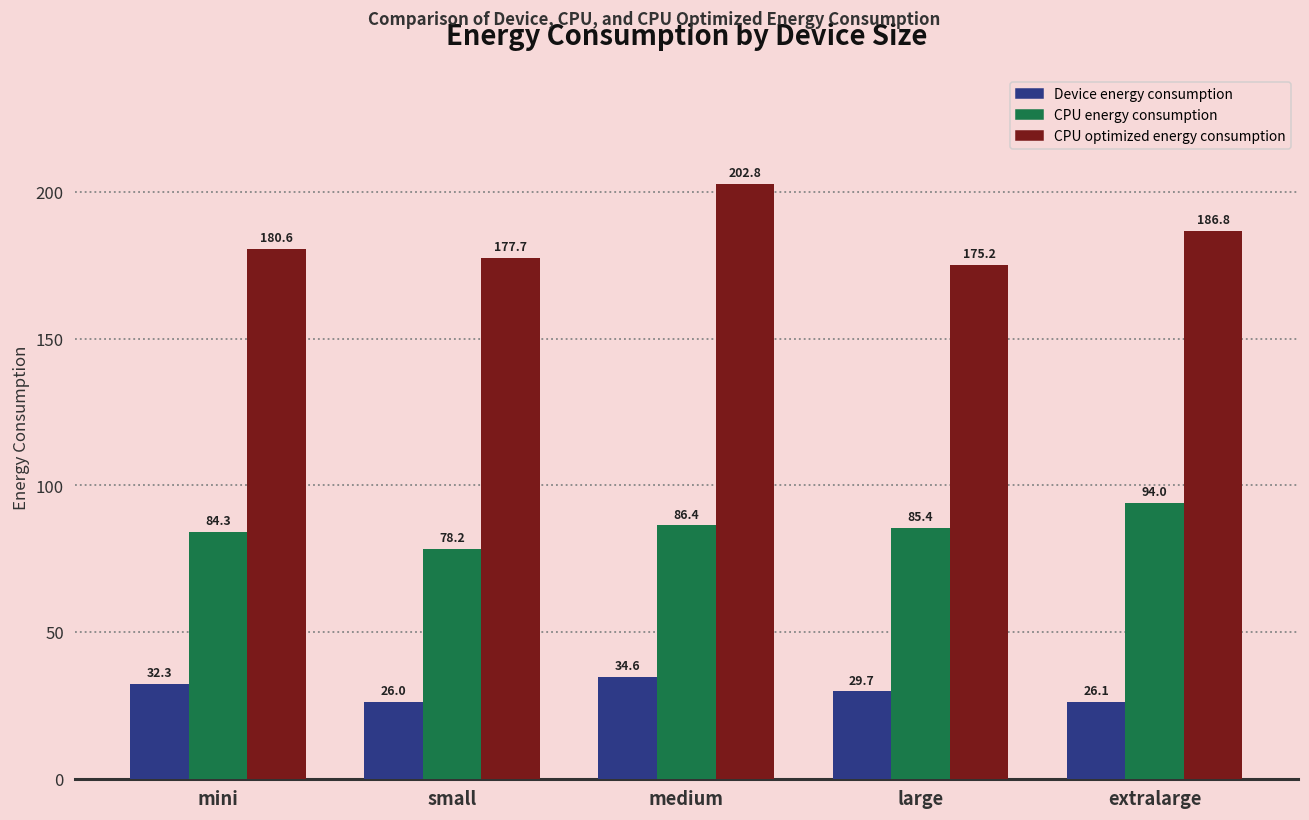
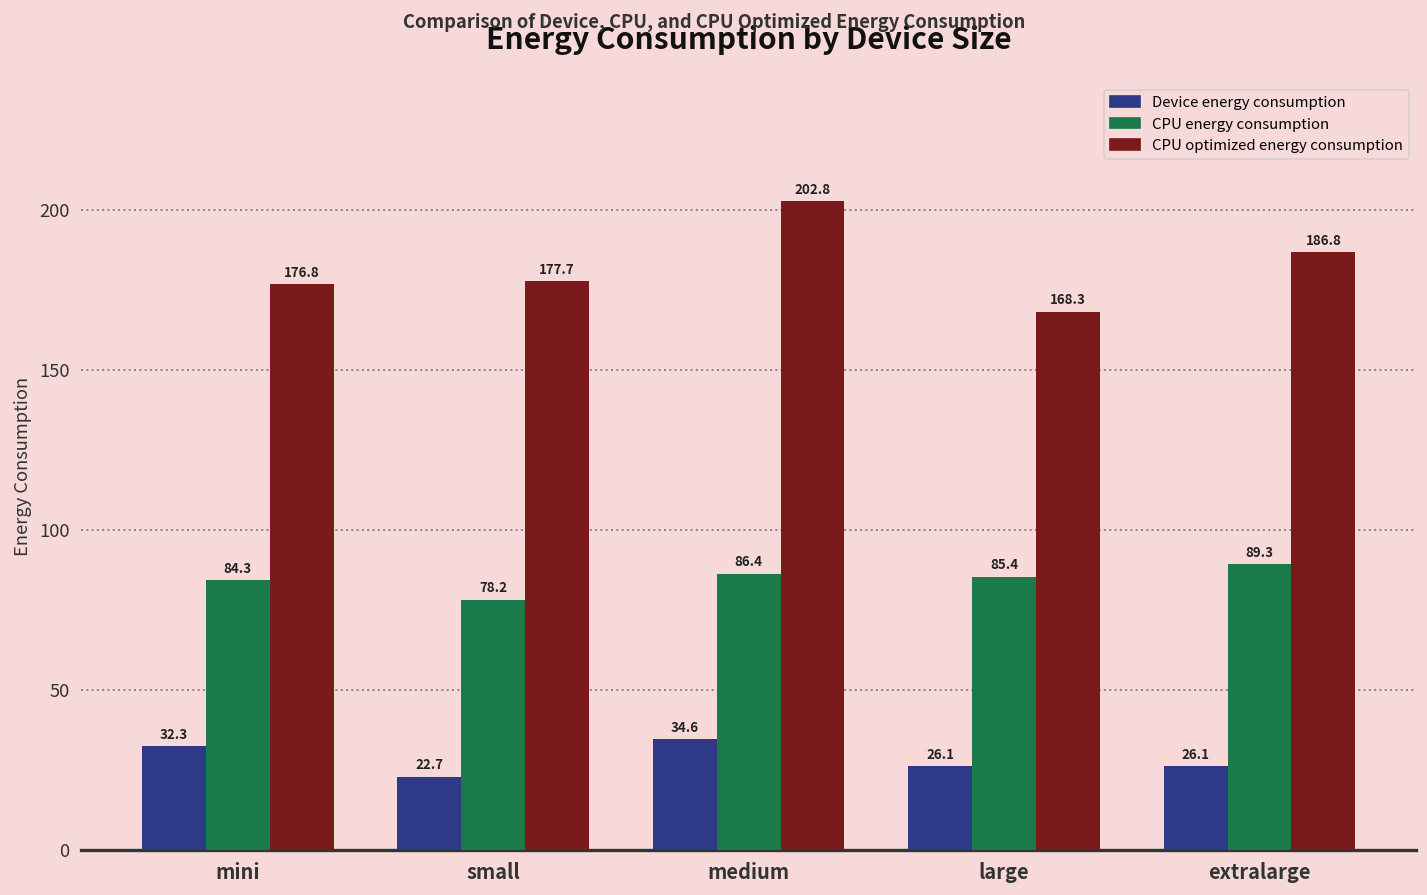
  {
    "Device energy consumption": {
      "mini": 32.3,
-     "small": 26.0,
+     "small": 22.7,
      "medium": 34.6,
-     "large": 29.7,
+     "large": 26.1,
      "extralarge": 26.1
    },
    "CPU energy consumption": {
      "mini": 84.3,
      "small": 78.2,
      "medium": 86.4,
      "large": 85.4,
-     "extralarge": 94.0
+     "extralarge": 89.3
    },
    "CPU optimized energy consumption": {
-     "mini": 180.6,
+     "mini": 176.8,
      "small": 177.7,
      "medium": 202.8,
-     "large": 175.2,
+     "large": 168.3,
      "extralarge": 186.8
    }
  }
